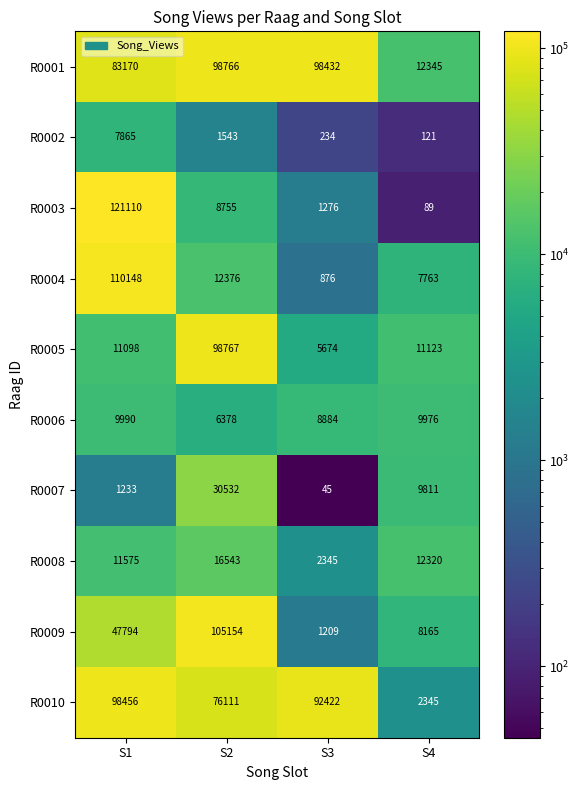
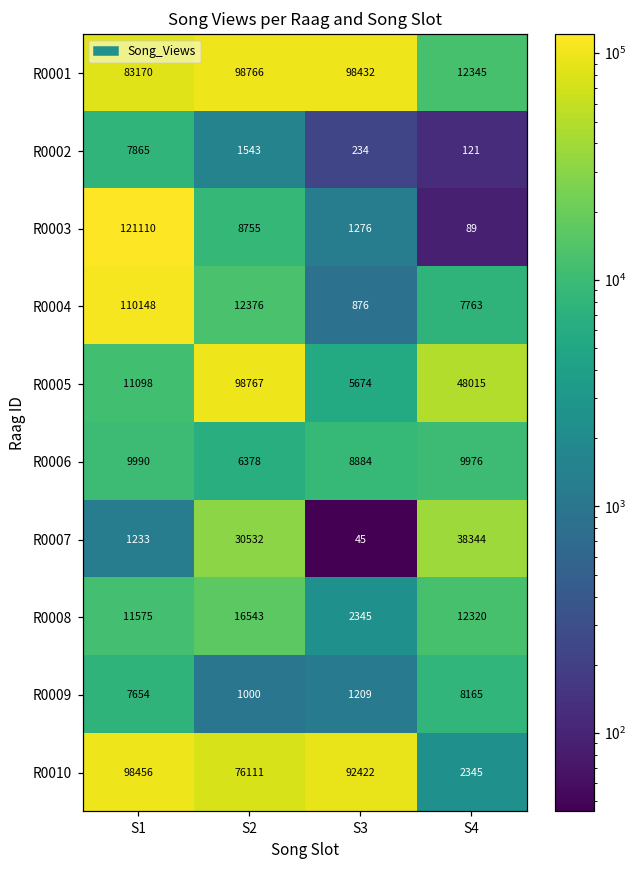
  {
    "R0001": {
      "S1": 83170,
      "S2": 98766,
      "S3": 98432,
      "S4": 12345
    },
    "R0002": {
      "S1": 7865,
      "S2": 1543,
      "S3": 234,
      "S4": 121
    },
    "R0003": {
      "S1": 121110,
      "S2": 8755,
      "S3": 1276,
      "S4": 89
    },
    "R0004": {
      "S1": 110148,
      "S2": 12376,
      "S3": 876,
      "S4": 7763
    },
    "R0005": {
      "S1": 11098,
      "S2": 98767,
      "S3": 5674,
-     "S4": 11123
+     "S4": 48015
    },
    "R0006": {
      "S1": 9990,
      "S2": 6378,
      "S3": 8884,
      "S4": 9976
    },
    "R0007": {
      "S1": 1233,
      "S2": 30532,
      "S3": 45,
-     "S4": 9811
+     "S4": 38344
    },
    "R0008": {
      "S1": 11575,
      "S2": 16543,
      "S3": 2345,
      "S4": 12320
    },
    "R0009": {
-     "S1": 47794,
-     "S2": 105154,
+     "S1": 7654,
+     "S2": 1000,
      "S3": 1209,
      "S4": 8165
    },
    "R0010": {
      "S1": 98456,
      "S2": 76111,
      "S3": 92422,
      "S4": 2345
    }
  }
